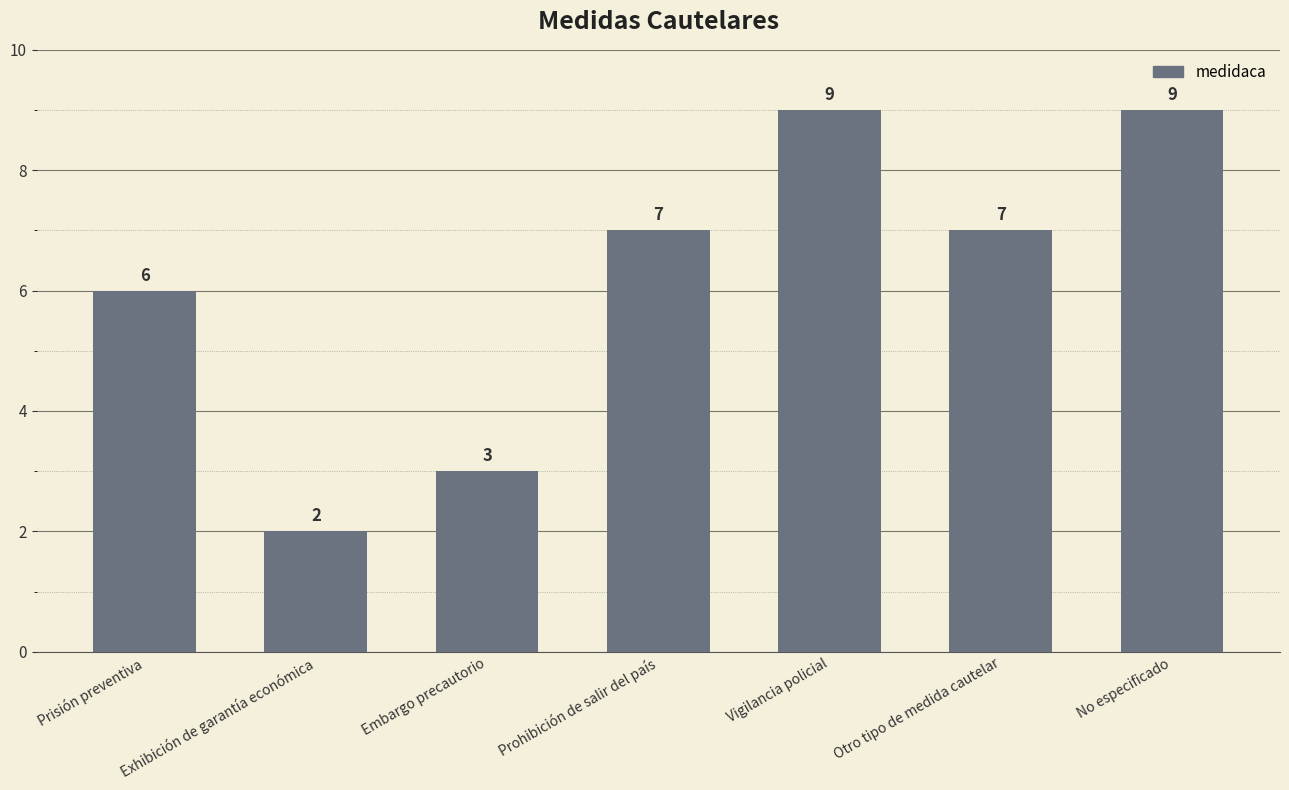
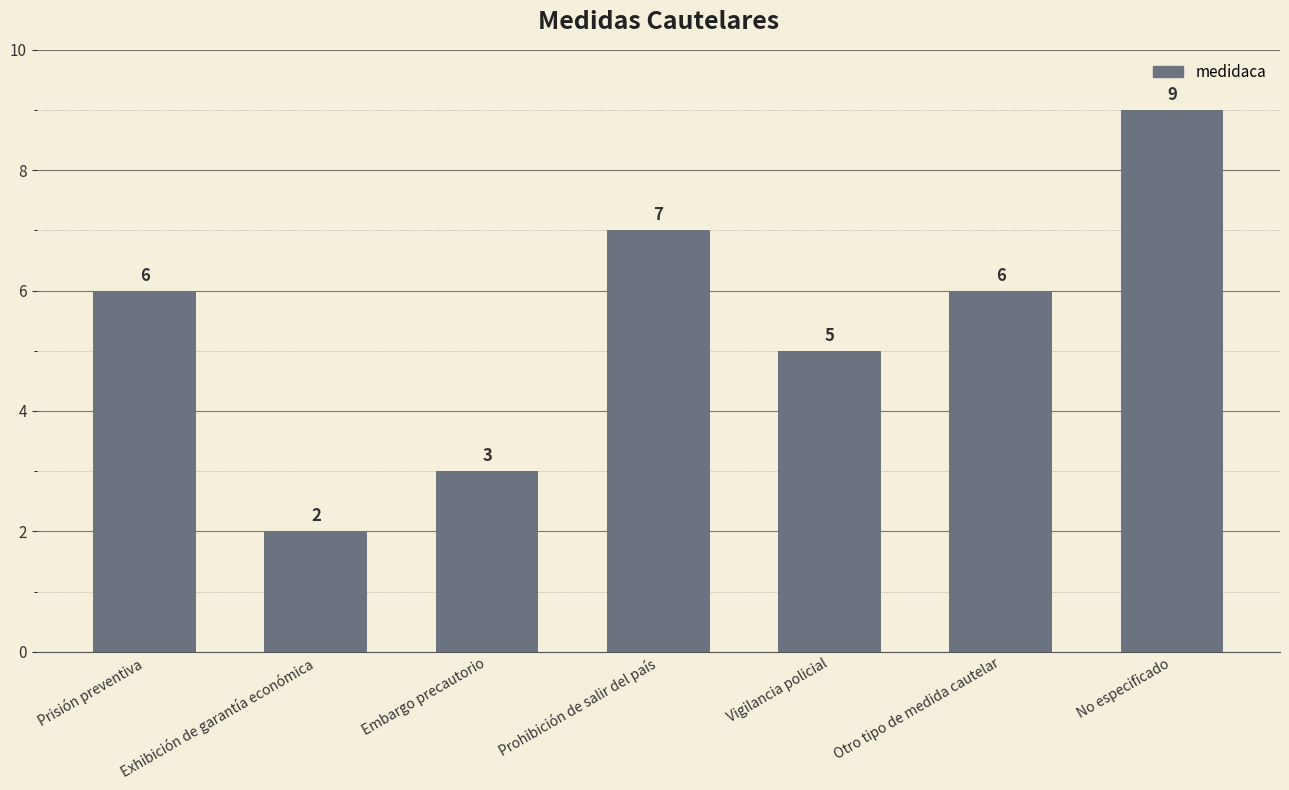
  {
    "Prisión preventiva": 6,
    "Exhibición de garantía económica": 2,
    "Embargo precautorio": 3,
    "Prohibición de salir del país": 7,
-   "Vigilancia policial": 9,
-   "Otro tipo de medida cautelar": 7,
+   "Vigilancia policial": 5,
+   "Otro tipo de medida cautelar": 6,
    "No especificado": 9
  }
